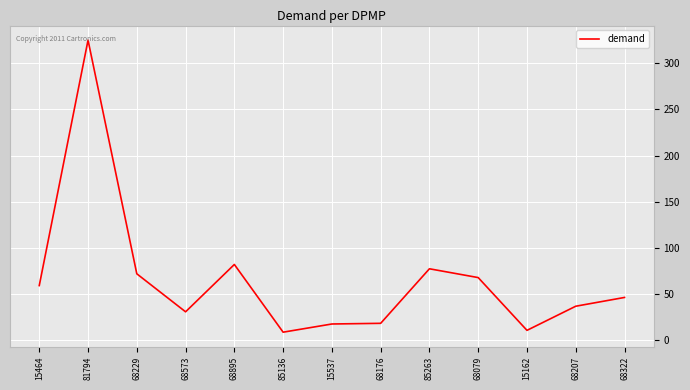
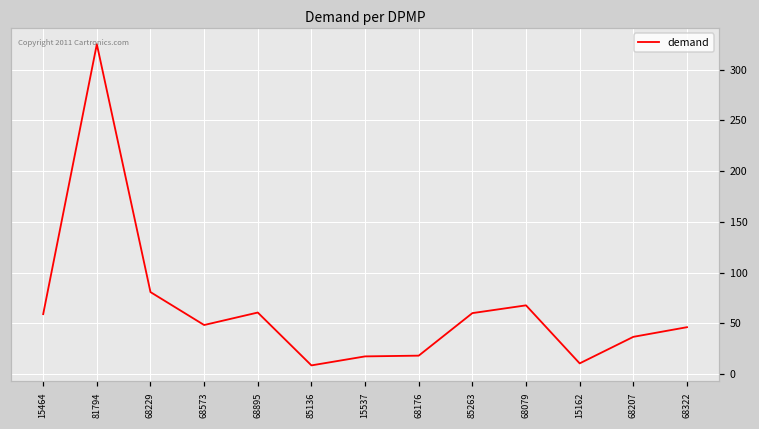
  {
    "15464": 60,
-   "68229": 70,
-   "68573": 30,
-   "68895": 80,
+   "68229": 80,
+   "68573": 50,
+   "68895": 60,
    "85136": 10,
    "15537": 20,
    "68176": 20,
-   "85263": 80,
+   "85263": 60,
    "68079": 70,
    "15162": 10,
    "68207": 40,
    "68322": 50
  }
